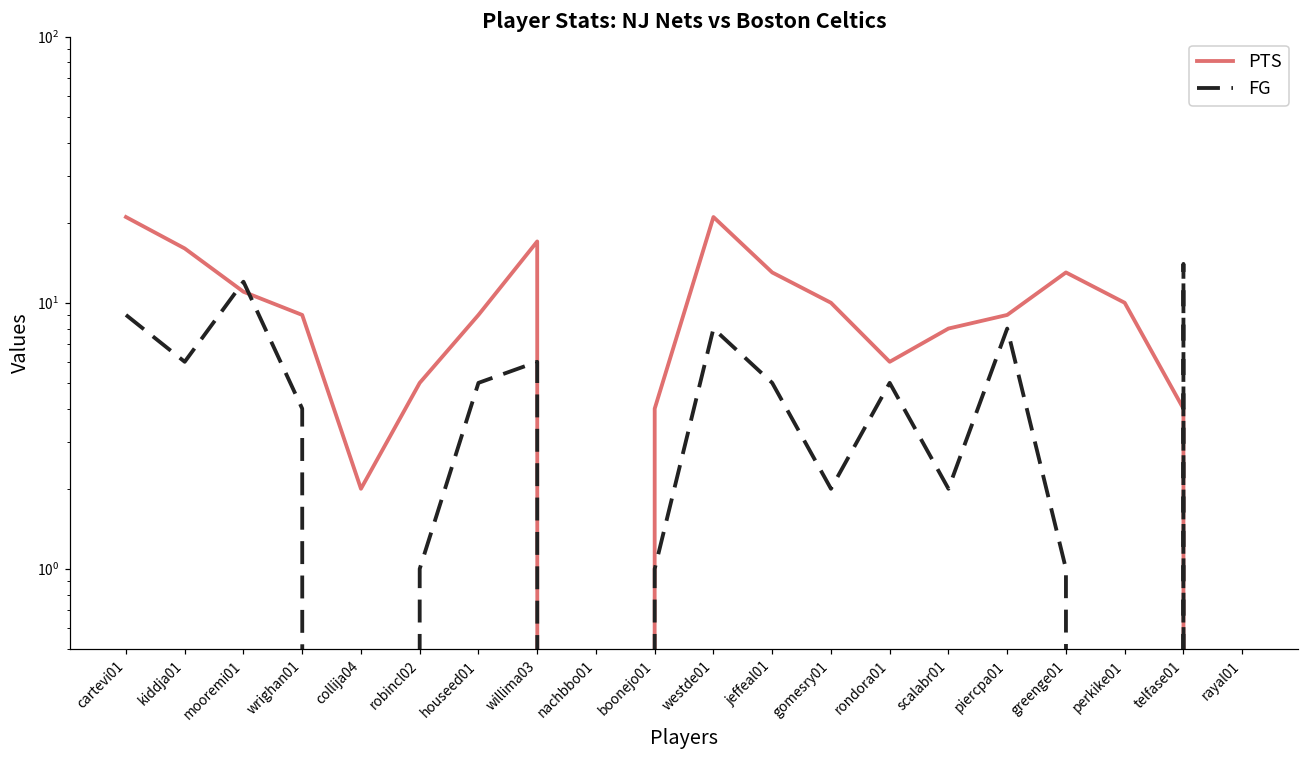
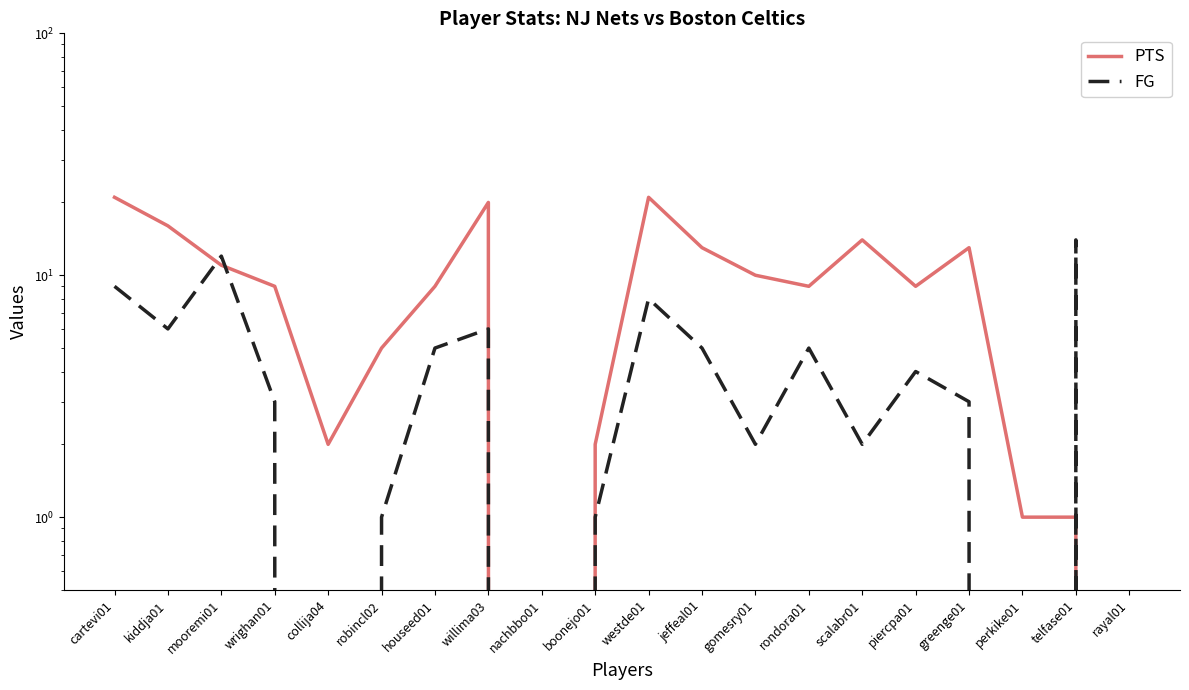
  {
    "PTS": {
      "cartevi01": 21,
      "kiddja01": 16,
      "mooremi01": 11,
      "wrighan01": 9,
      "collija04": 2,
      "robincl02": 5,
      "houseed01": 9,
-     "willima03": 17,
-     "boonejo01": 4,
+     "willima03": 20,
+     "boonejo01": 2,
      "westde01": 21,
      "jeffeal01": 13,
      "gomesry01": 10,
-     "rondora01": 6,
-     "scalabr01": 8,
+     "rondora01": 9,
+     "scalabr01": 14,
      "piercpa01": 9,
      "greenge01": 13,
-     "perkike01": 10,
-     "telfase01": 4
+     "perkike01": 1,
+     "telfase01": 1
    },
    "FG": {
      "cartevi01": 9,
      "kiddja01": 6,
      "mooremi01": 12,
-     "wrighan01": 4,
+     "wrighan01": 3,
      "robincl02": 1,
      "houseed01": 5,
      "willima03": 6,
      "boonejo01": 1,
      "westde01": 8,
      "jeffeal01": 5,
      "gomesry01": 2,
      "rondora01": 5,
      "scalabr01": 2,
-     "piercpa01": 8,
-     "greenge01": 1,
+     "piercpa01": 4,
+     "greenge01": 3,
      "telfase01": 14
    }
  }
